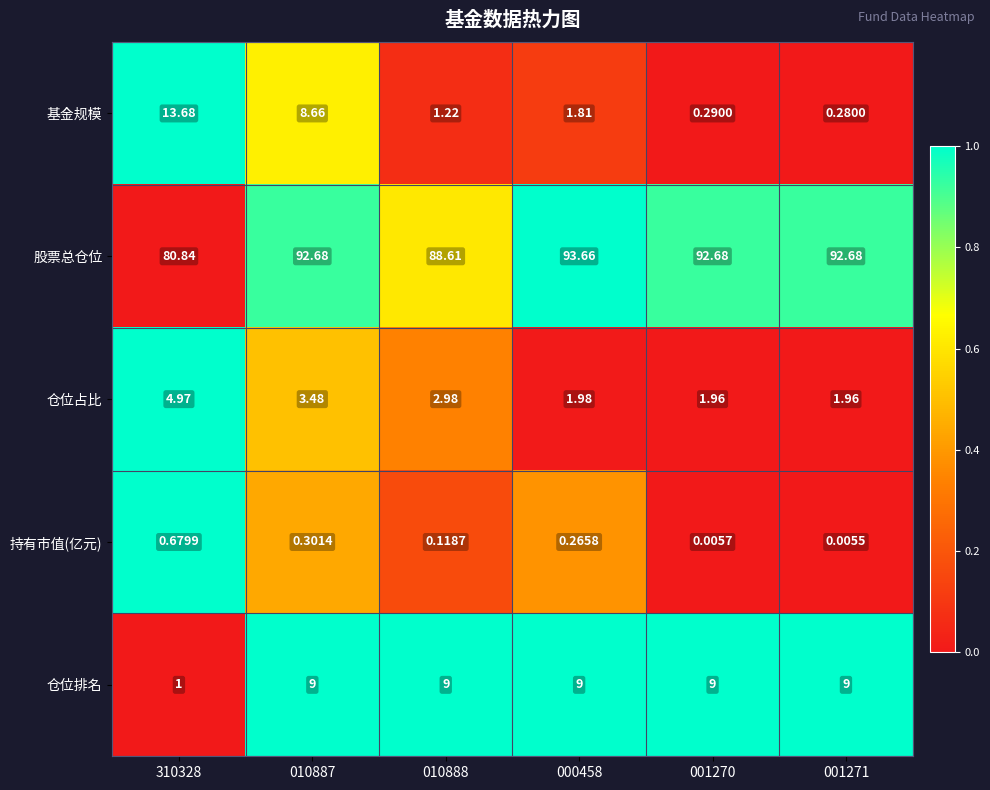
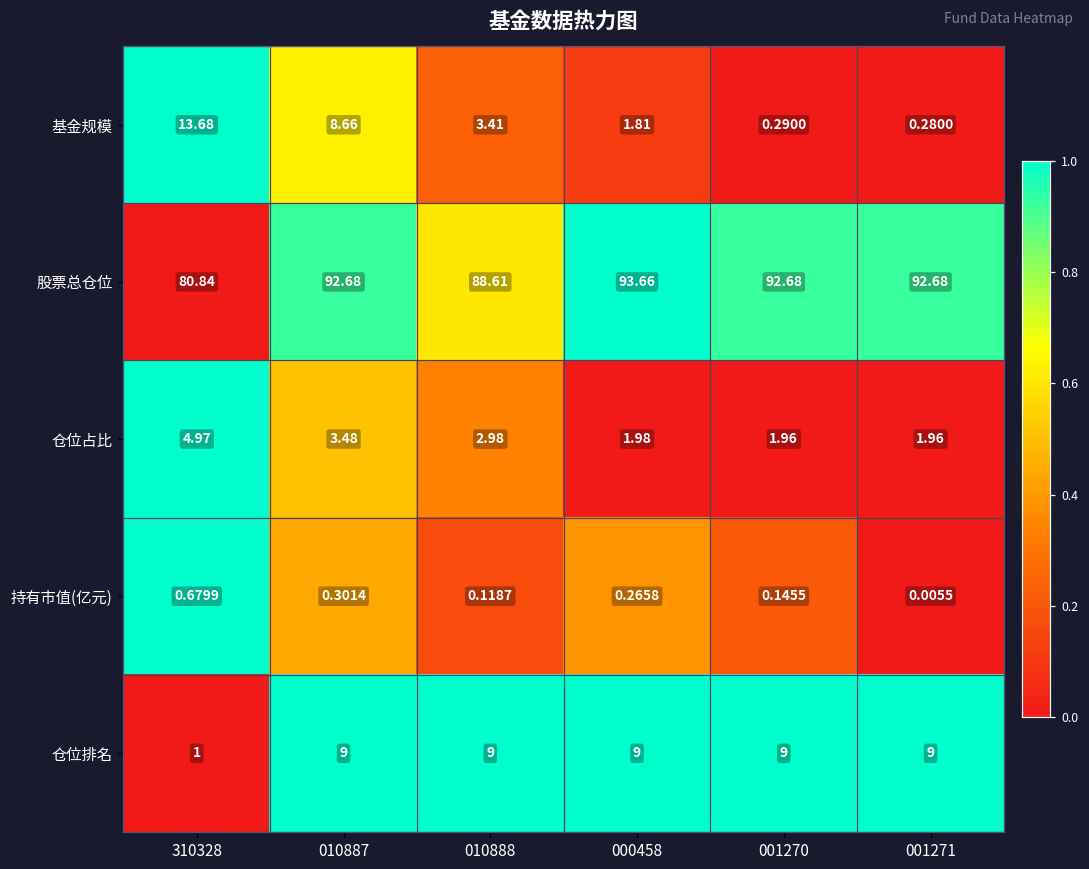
  {
    "基金规模": {
-     "010888": 1.22
+     "010888": 3.41
    },
    "持有市值(亿元)": {
-     "001270": 0.0057
+     "001270": 0.1455
    }
  }
